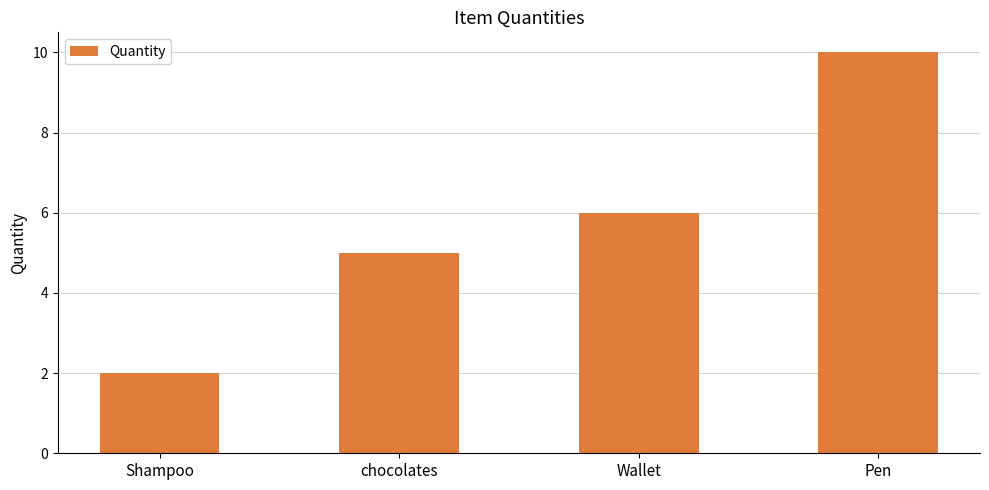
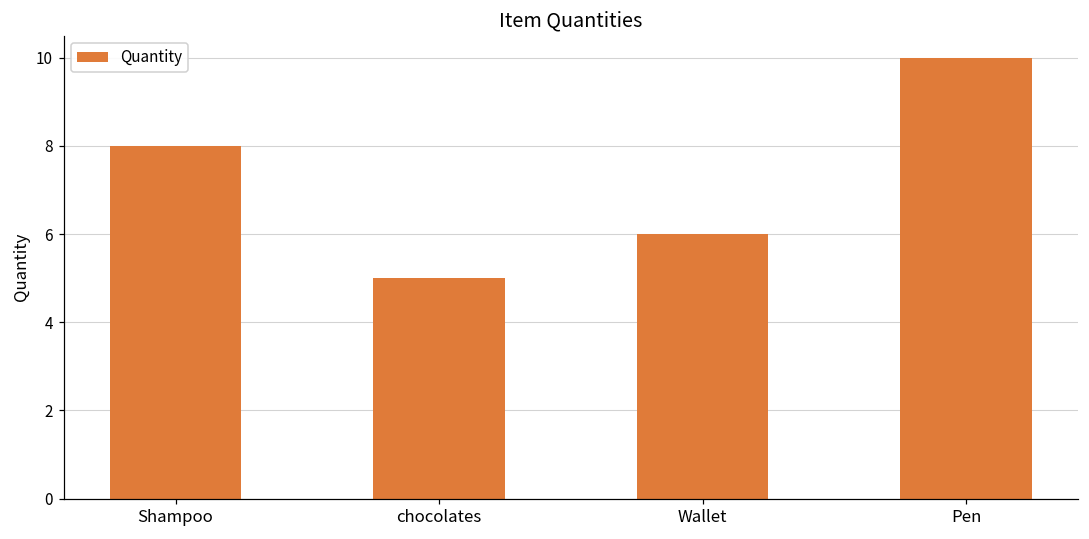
  {
-   "Shampoo": 2,
+   "Shampoo": 8,
    "chocolates": 5,
    "Wallet": 6,
    "Pen": 10
  }
